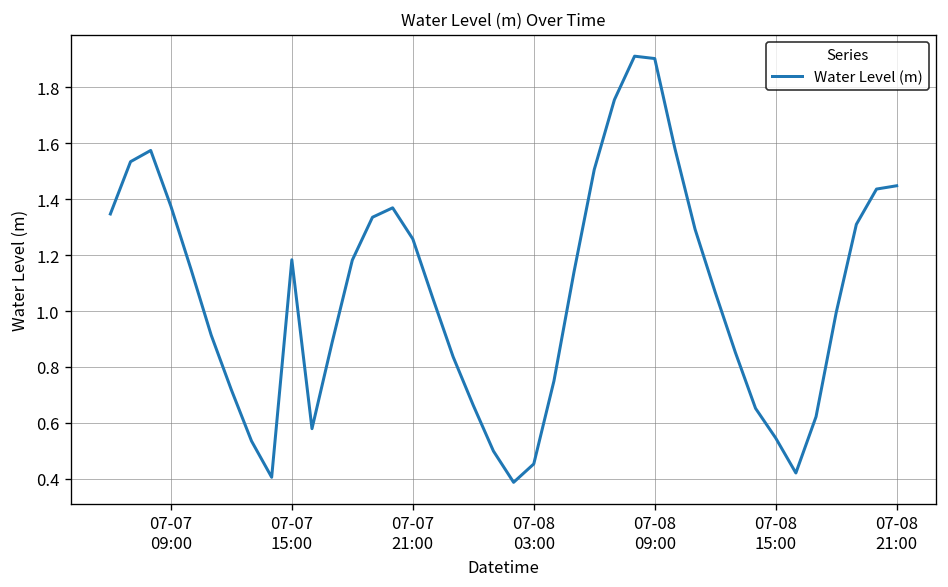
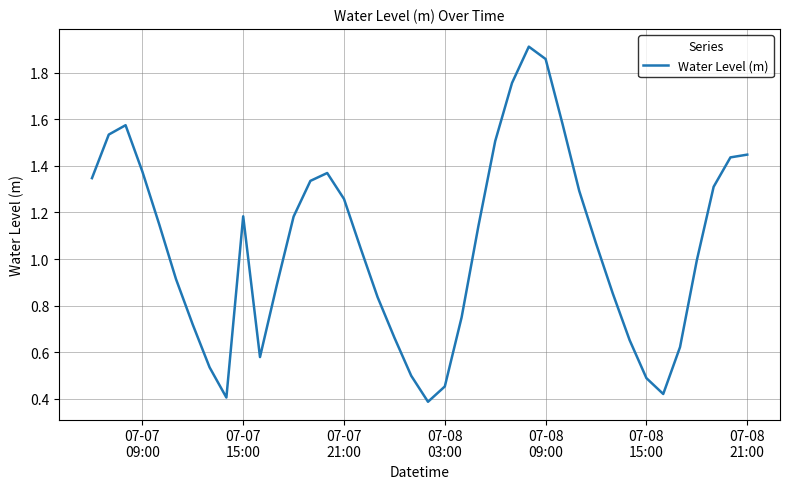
  {
    "07-07 09:00": 1.38,
    "07-07 15:00": 1.18,
    "07-07 21:00": 1.26,
    "07-08 03:00": 0.45,
-   "07-08 09:00": 1.90,
-   "07-08 15:00": 0.55,
+   "07-08 09:00": 1.86,
+   "07-08 15:00": 0.49,
    "07-08 21:00": 1.45
  }
